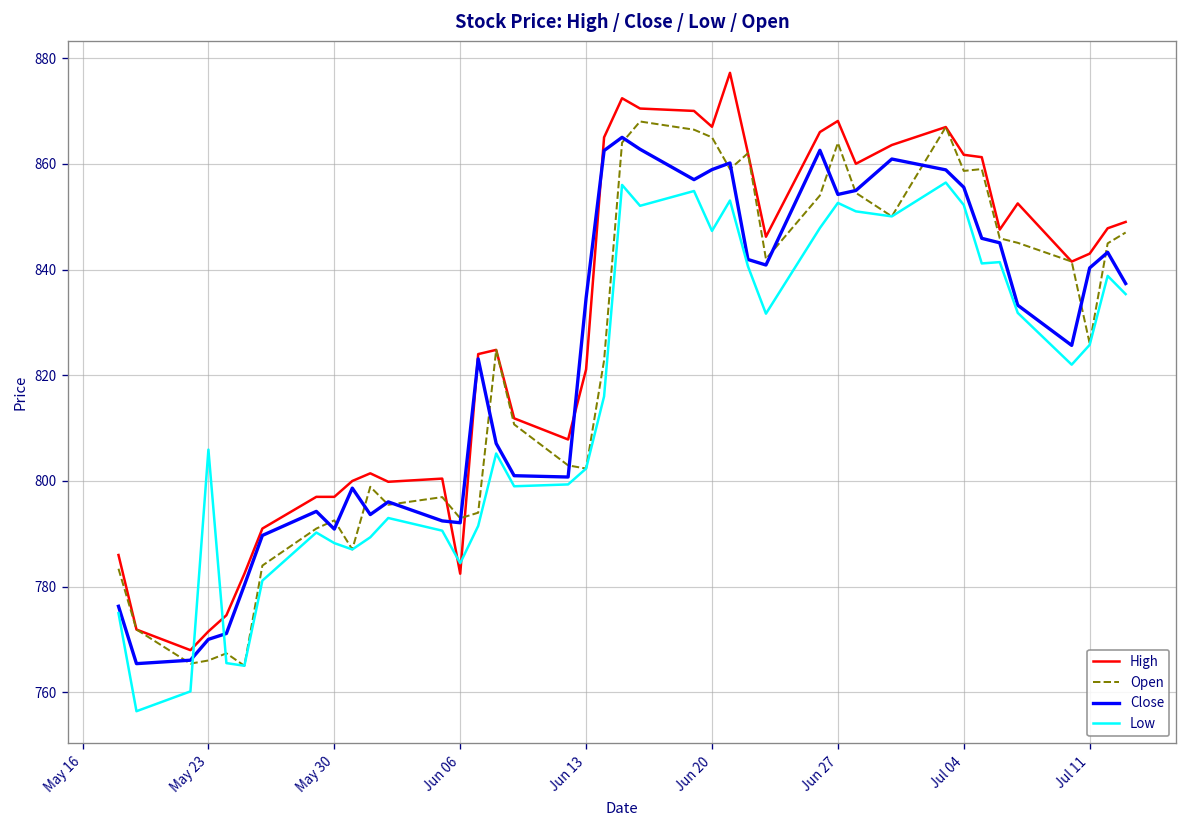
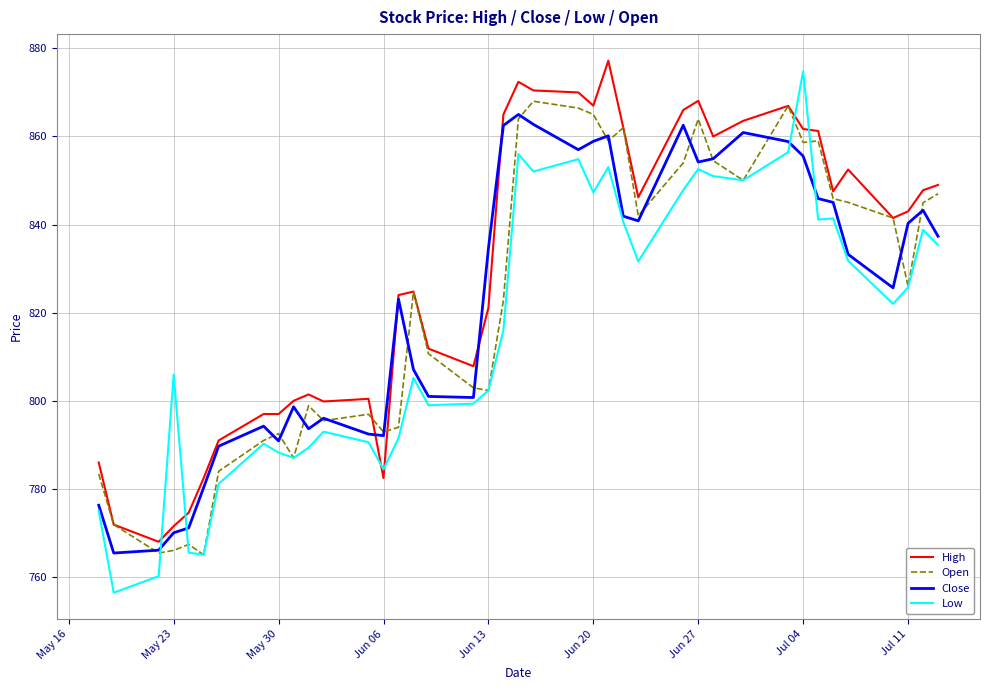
  {
    "High": {
      "May 23": 772,
      "May 30": 797,
      "Jun 06": 782,
      "Jun 13": 821,
      "Jun 20": 867,
      "Jun 27": 868,
      "Jul 04": 862,
      "Jul 11": 843
    },
    "Open": {
      "May 23": 766,
      "May 30": 793,
      "Jun 06": 793,
      "Jun 20": 865,
      "Jun 27": 864,
      "Jul 04": 859
    },
    "Close": {
      "May 23": 770,
      "May 30": 791,
      "Jun 06": 792,
      "Jun 13": 835,
      "Jun 20": 859,
      "Jun 27": 854,
      "Jul 04": 856,
      "Jul 11": 840
    },
    "Low": {
      "May 23": 806,
      "May 30": 788,
      "Jun 06": 784,
      "Jun 20": 847,
      "Jun 27": 853,
-     "Jul 04": 852
+     "Jul 04": 875
    }
  }
